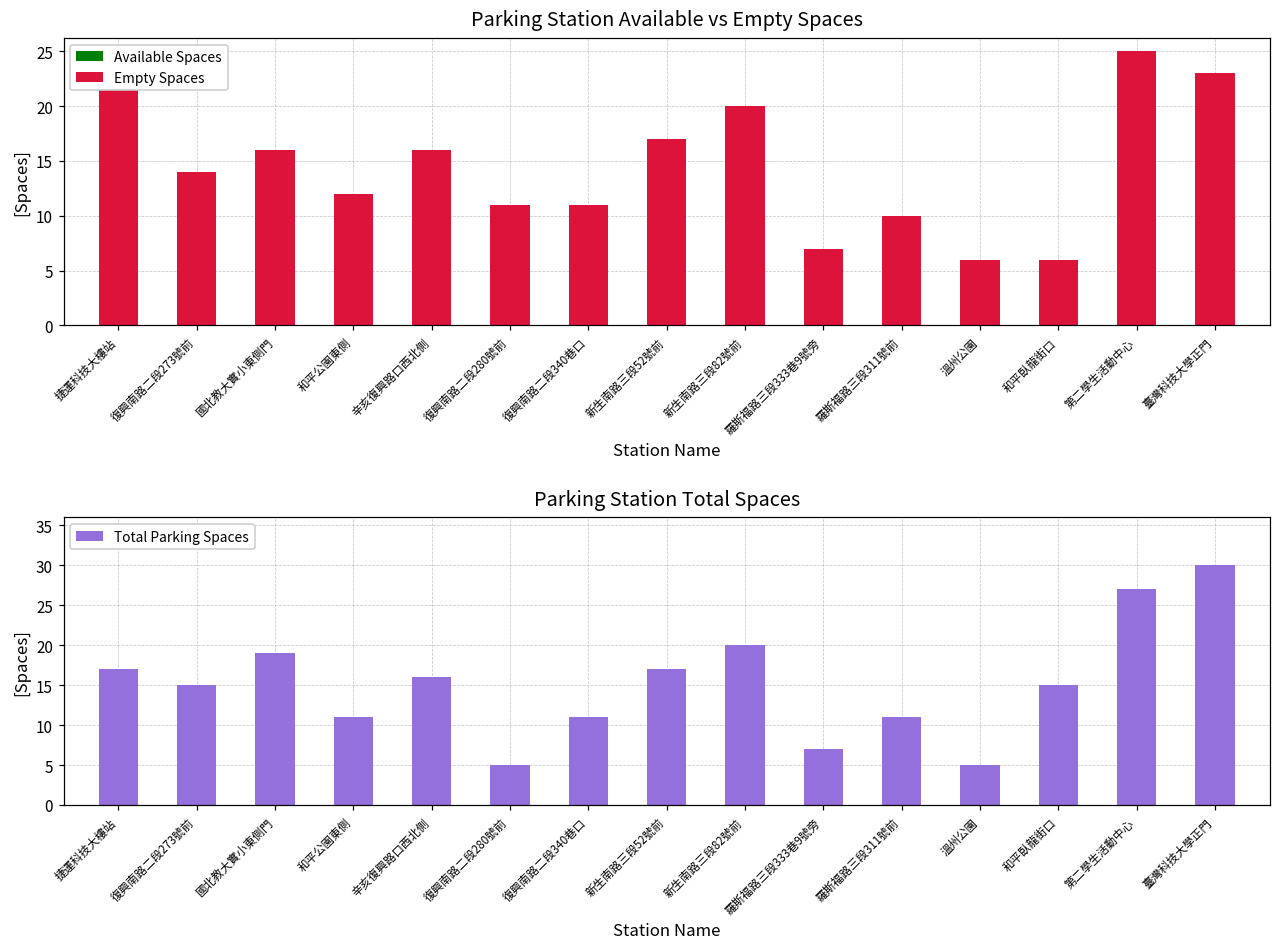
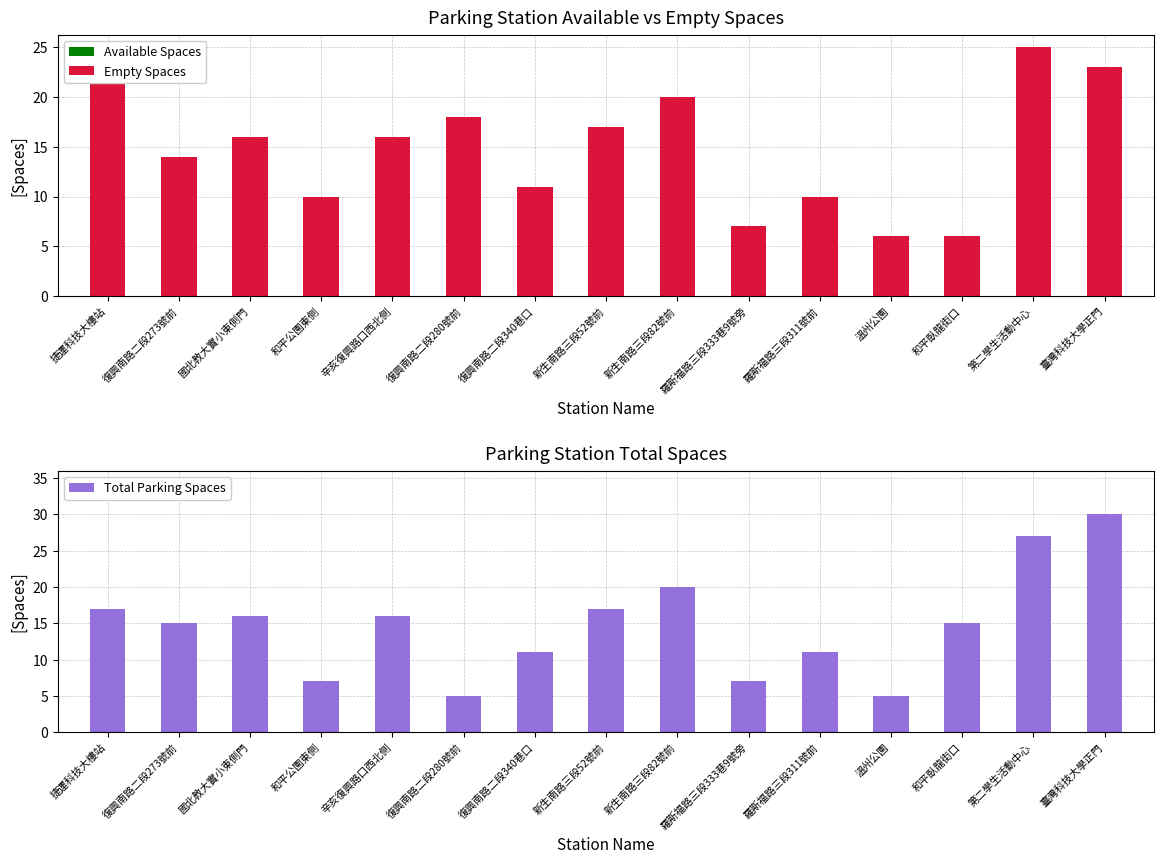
  {
    "Parking Station Available vs Empty Spaces": {
      "Available Spaces": {
        "國北教大實小東側門": 0,
        "辛亥復興路口西北側": 0,
        "復興南路二段280號前": 0,
        "復興南路二段340巷口": 0,
        "新生南路三段52號前": 0,
        "新生南路三段82號前": 0,
        "羅斯福路三段333巷9號旁": 0,
        "溫州公園": 0
      },
      "Empty Spaces": {
        "復興南路二段273號前": 14,
        "國北教大實小東側門": 16,
-       "和平公園東側": 12,
+       "和平公園東側": 10,
        "辛亥復興路口西北側": 16,
-       "復興南路二段280號前": 11,
+       "復興南路二段280號前": 18,
        "復興南路二段340巷口": 11,
        "新生南路三段52號前": 17,
        "新生南路三段82號前": 20,
        "羅斯福路三段333巷9號旁": 7,
        "羅斯福路三段311號前": 10,
        "溫州公園": 6,
        "和平臥龍街口": 6,
        "第二學生活動中心": 25,
        "臺灣科技大學正門": 23
      }
    },
    "Parking Station Total Spaces": {
      "捷運科技大樓站": 17,
      "復興南路二段273號前": 15,
-     "國北教大實小東側門": 19,
-     "和平公園東側": 11,
+     "國北教大實小東側門": 16,
+     "和平公園東側": 7,
      "辛亥復興路口西北側": 16,
      "復興南路二段280號前": 5,
      "復興南路二段340巷口": 11,
      "新生南路三段52號前": 17,
      "新生南路三段82號前": 20,
      "羅斯福路三段333巷9號旁": 7,
      "羅斯福路三段311號前": 11,
      "溫州公園": 5,
      "和平臥龍街口": 15,
      "第二學生活動中心": 27,
      "臺灣科技大學正門": 30
    }
  }
